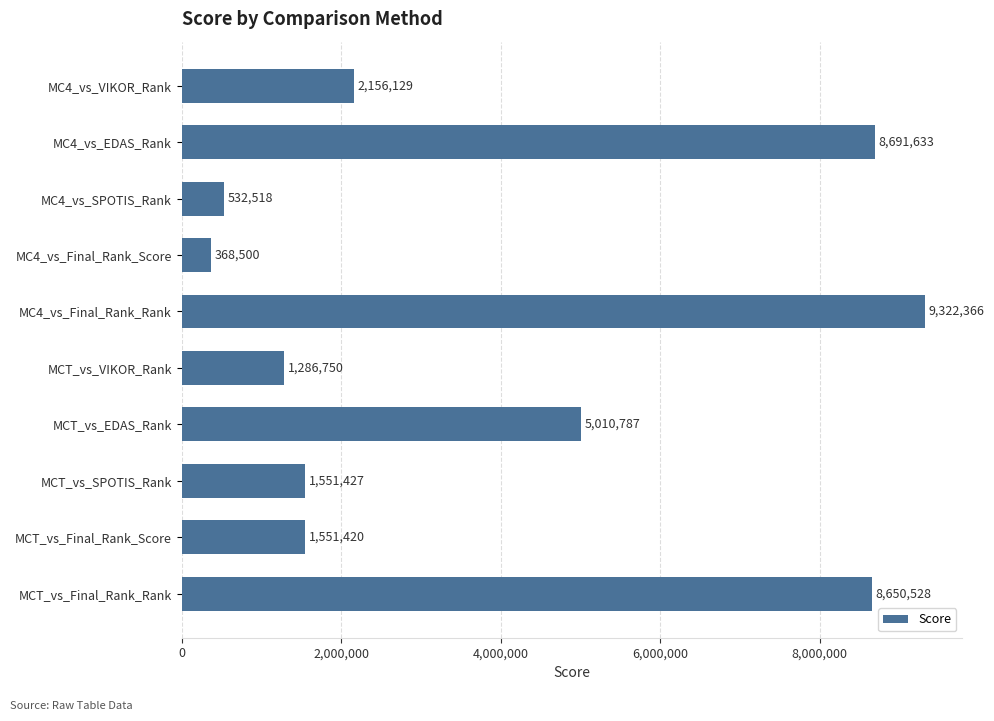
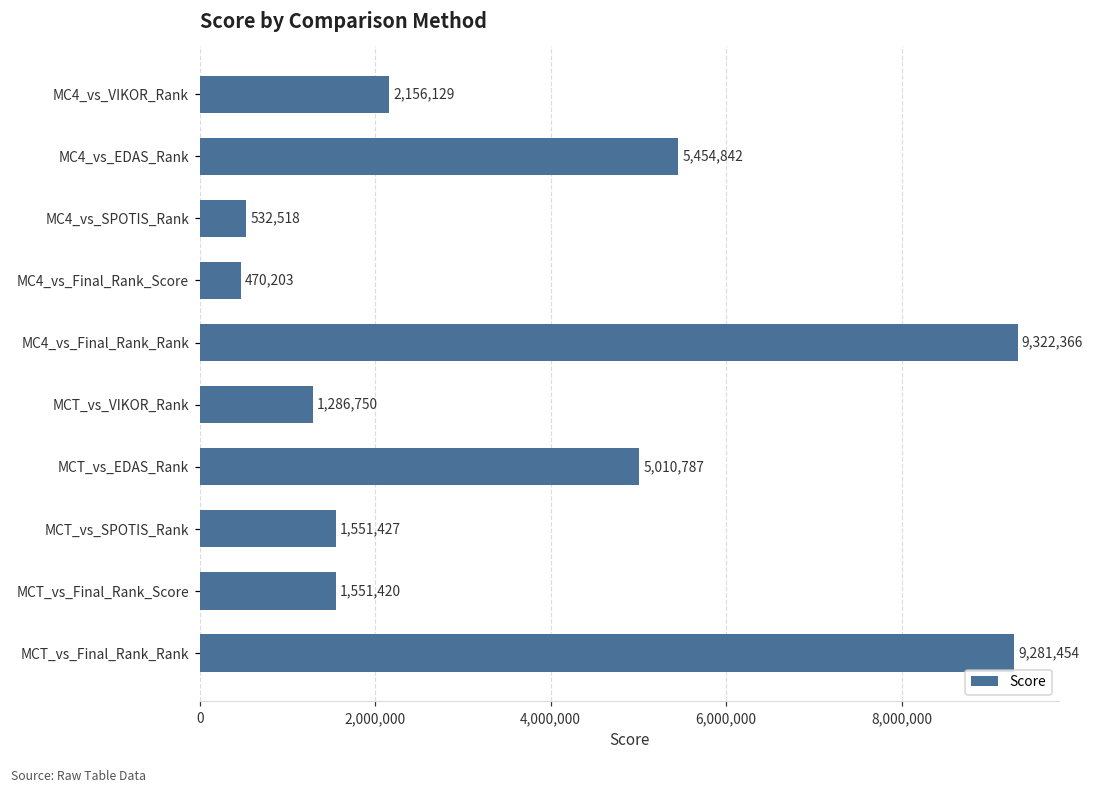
  {
    "MC4_vs_VIKOR_Rank": "2,156,129",
-   "MC4_vs_EDAS_Rank": "8,691,633",
+   "MC4_vs_EDAS_Rank": "5,454,842",
    "MC4_vs_SPOTIS_Rank": "532,518",
-   "MC4_vs_Final_Rank_Score": "368,500",
+   "MC4_vs_Final_Rank_Score": "470,203",
    "MC4_vs_Final_Rank_Rank": "9,322,366",
    "MCT_vs_VIKOR_Rank": "1,286,750",
    "MCT_vs_EDAS_Rank": "5,010,787",
    "MCT_vs_SPOTIS_Rank": "1,551,427",
    "MCT_vs_Final_Rank_Score": "1,551,420",
-   "MCT_vs_Final_Rank_Rank": "8,650,528"
+   "MCT_vs_Final_Rank_Rank": "9,281,454"
  }
